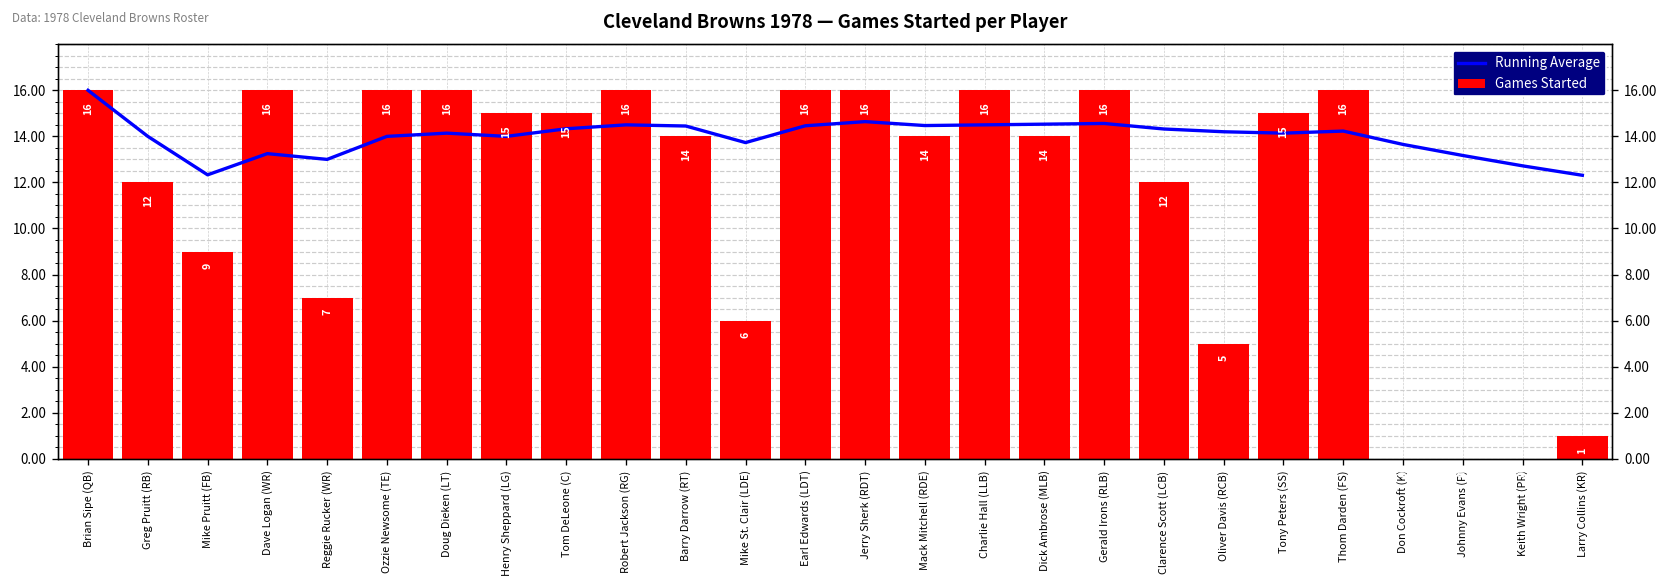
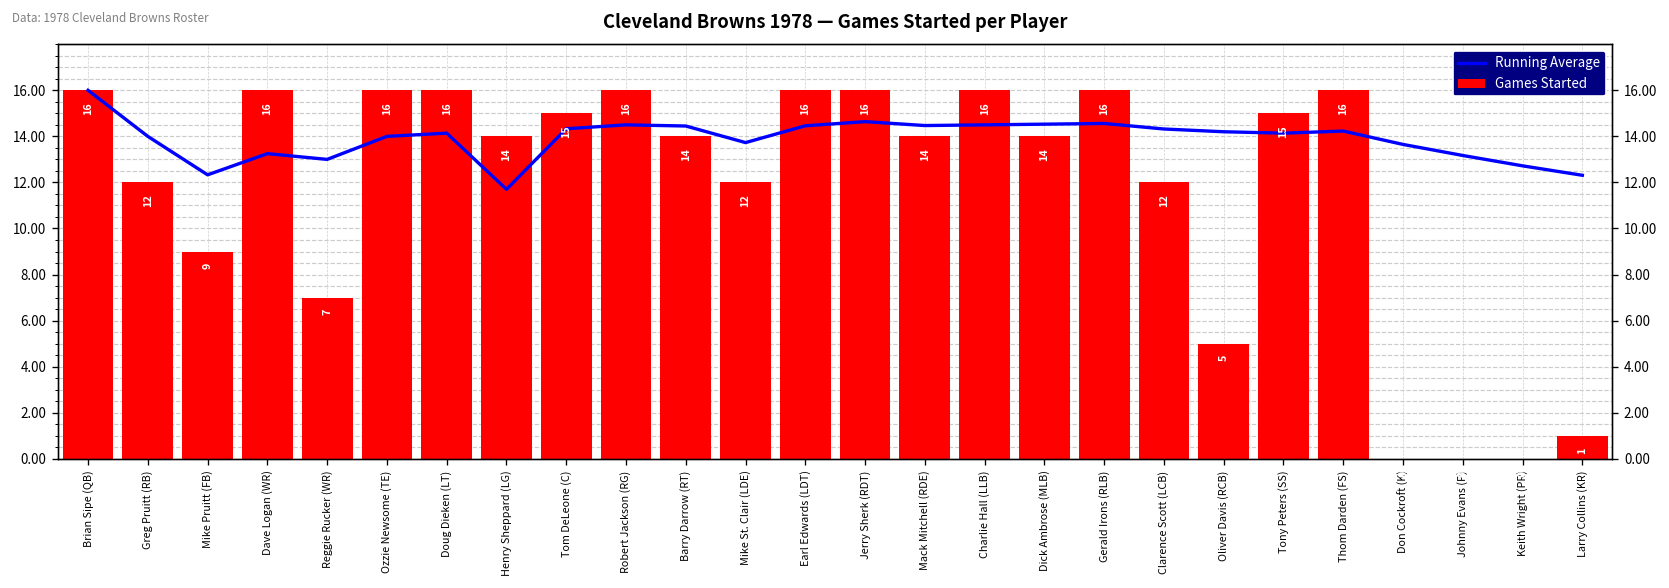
  {
    "Games Started": {
      "Brian Sipe (QB)": 16,
      "Greg Pruitt (RB)": 12,
      "Mike Pruitt (FB)": 9,
      "Dave Logan (WR)": 16,
      "Reggie Rucker (WR)": 7,
      "Ozzie Newsome (TE)": 16,
      "Doug Dieken (LT)": 16,
-     "Henry Sheppard (LG)": 15,
+     "Henry Sheppard (LG)": 14,
      "Robert Jackson (RG)": 16,
      "Barry Darrow (RT)": 14,
-     "Mike St. Clair (LDE)": 6,
+     "Mike St. Clair (LDE)": 12,
      "Earl Edwards (LDT)": 16,
      "Jerry Sherk (RDT)": 16,
      "Mack Mitchell (RDE)": 14,
      "Charlie Hall (LLB)": 16,
      "Dick Ambrose (MLB)": 14,
      "Gerald Irons (RLB)": 16,
      "Clarence Scott (LCB)": 12,
      "Oliver Davis (RCB)": 5,
      "Thom Darden (FS)": 16,
      "Larry Collins (KR)": 1
    },
    "Running Average": {
      "Greg Pruitt (RB)": 14.0,
      "Mike Pruitt (FB)": 12.3,
      "Dave Logan (WR)": 13.3,
      "Reggie Rucker (WR)": 13.0,
      "Ozzie Newsome (TE)": 14.0,
      "Doug Dieken (LT)": 14.1,
-     "Henry Sheppard (LG)": 14.0,
+     "Henry Sheppard (LG)": 11.7,
      "Tom DeLeone (C)": 14.3,
      "Robert Jackson (RG)": 14.5,
      "Mike St. Clair (LDE)": 13.7,
      "Earl Edwards (LDT)": 14.5,
      "Jerry Sherk (RDT)": 14.6,
      "Charlie Hall (LLB)": 14.5,
      "Dick Ambrose (MLB)": 14.5,
      "Gerald Irons (RLB)": 14.6,
      "Clarence Scott (LCB)": 14.3,
      "Oliver Davis (RCB)": 14.2,
      "Tony Peters (SS)": 14.1,
      "Thom Darden (FS)": 14.2,
      "Don Cockroft (K)": 13.7,
      "Johnny Evans (P)": 13.2,
      "Keith Wright (PR)": 12.7,
      "Larry Collins (KR)": 12.3
    }
  }
